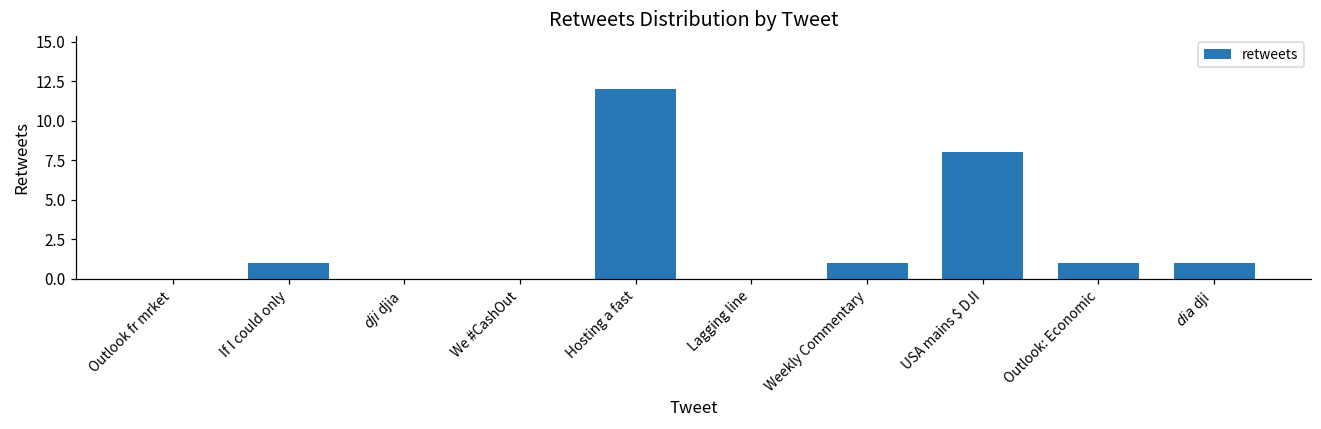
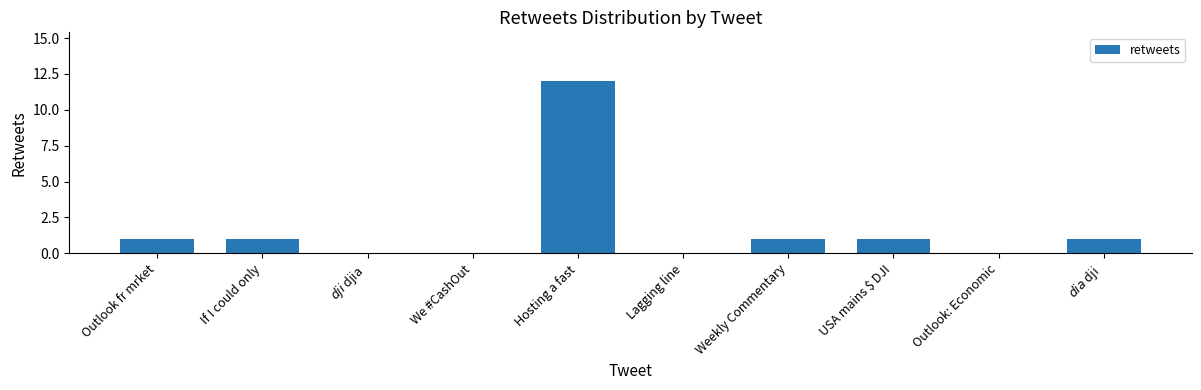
  {
-   "Outlook fr mrket": 0,
+   "Outlook fr mrket": 1,
    "If I could only": 1,
    "We #CashOut": 0,
    "Hosting a fast": 12,
    "Lagging line": 0,
    "Weekly Commentary": 1,
-   "USA mains $ DJI": 8,
-   "Outlook: Economic": 1
+   "USA mains $ DJI": 1,
+   "Outlook: Economic": 0
  }
